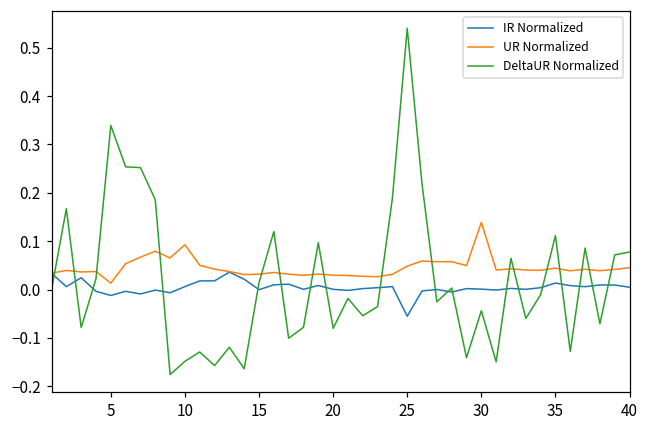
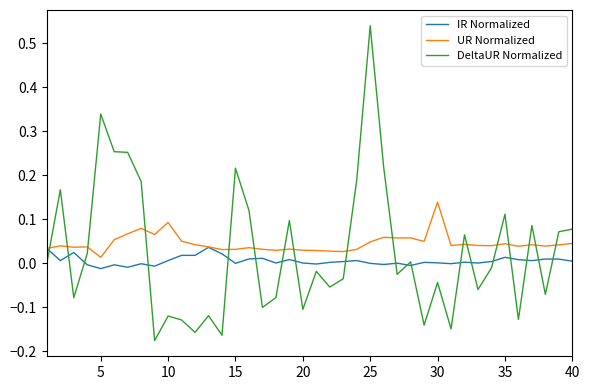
  {
    "IR Normalized": {
      "5": -0.01,
      "10": 0.01,
      "15": 0.00,
      "20": 0.00,
-     "25": -0.06,
+     "25": 0.00,
      "30": 0.00,
      "35": 0.01,
      "40": 0.00
    },
    "UR Normalized": {
      "5": 0.01,
      "10": 0.09,
      "15": 0.03,
      "20": 0.03,
      "25": 0.05,
      "30": 0.14,
      "35": 0.04,
      "40": 0.04
    },
    "DeltaUR Normalized": {
      "5": 0.34,
-     "10": -0.15,
-     "15": 0.01,
-     "20": -0.08,
+     "10": -0.12,
+     "15": 0.22,
+     "20": -0.11,
      "25": 0.54,
      "30": -0.04,
      "35": 0.11,
      "40": 0.08
    }
  }
